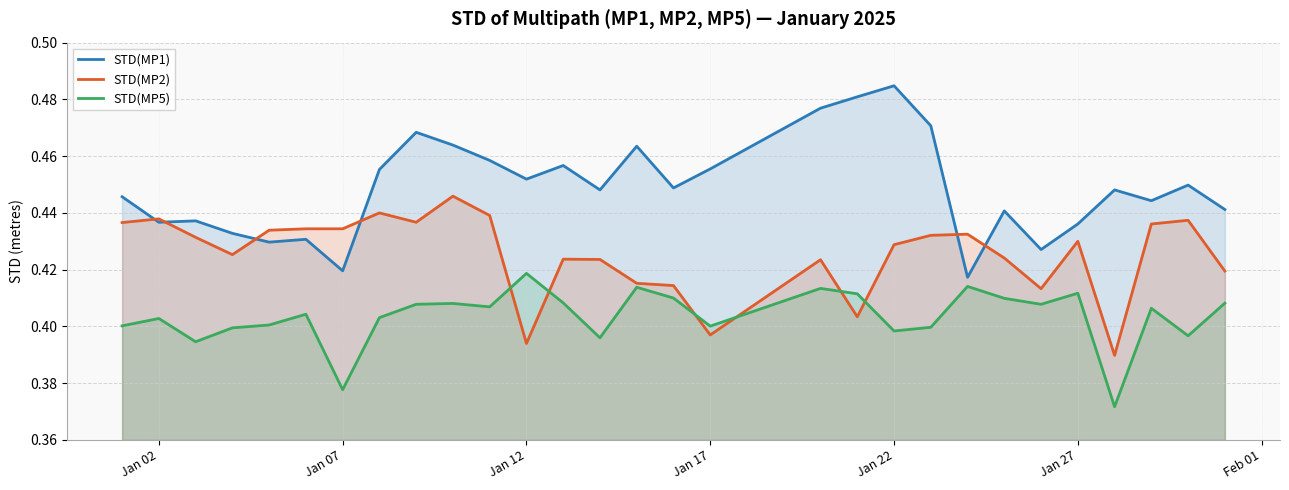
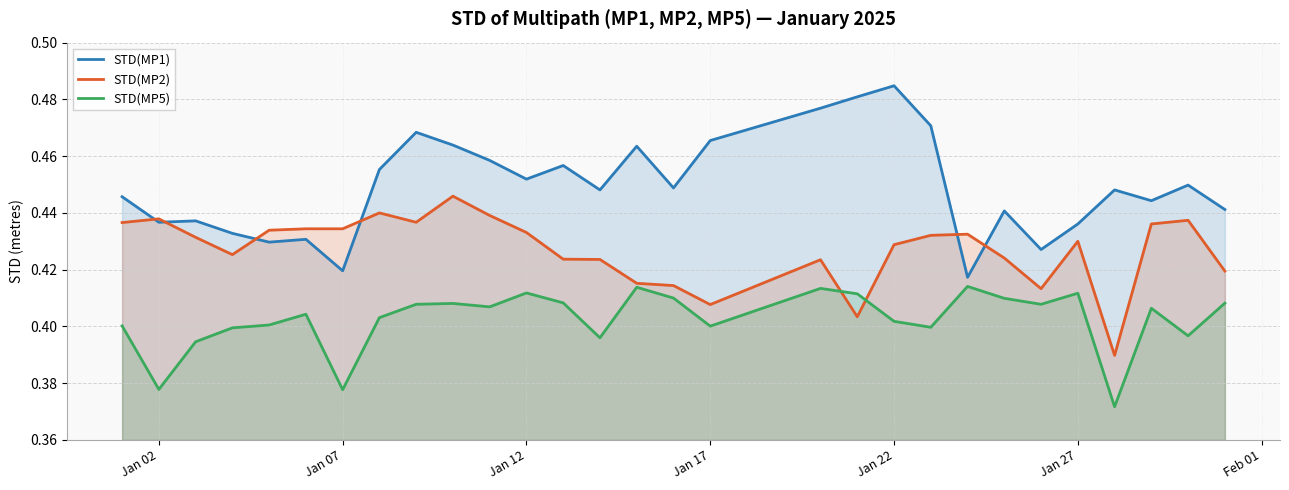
  {
    "STD(MP1)": {
      "Jan 02": 0.437,
      "Jan 07": 0.420,
      "Jan 12": 0.452,
-     "Jan 17": 0.456,
+     "Jan 17": 0.466,
      "Jan 22": 0.485,
      "Jan 27": 0.436
    },
    "STD(MP2)": {
      "Jan 02": 0.438,
      "Jan 07": 0.434,
-     "Jan 12": 0.394,
-     "Jan 17": 0.397,
+     "Jan 12": 0.433,
+     "Jan 17": 0.408,
      "Jan 22": 0.429,
      "Jan 27": 0.430
    },
    "STD(MP5)": {
-     "Jan 02": 0.403,
+     "Jan 02": 0.378,
      "Jan 07": 0.378,
-     "Jan 12": 0.419,
+     "Jan 12": 0.412,
      "Jan 17": 0.400,
-     "Jan 22": 0.398,
+     "Jan 22": 0.402,
      "Jan 27": 0.412
    }
  }
